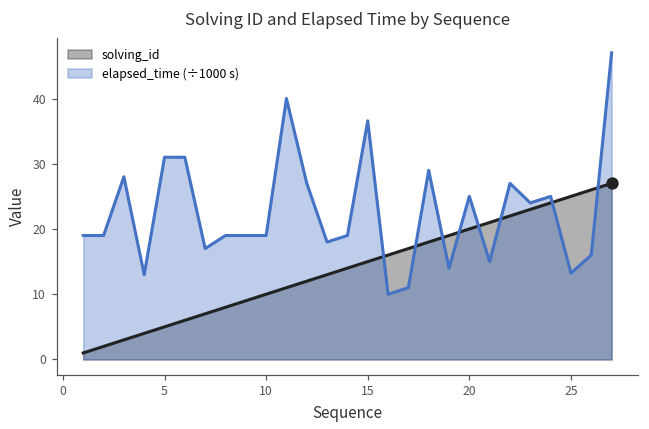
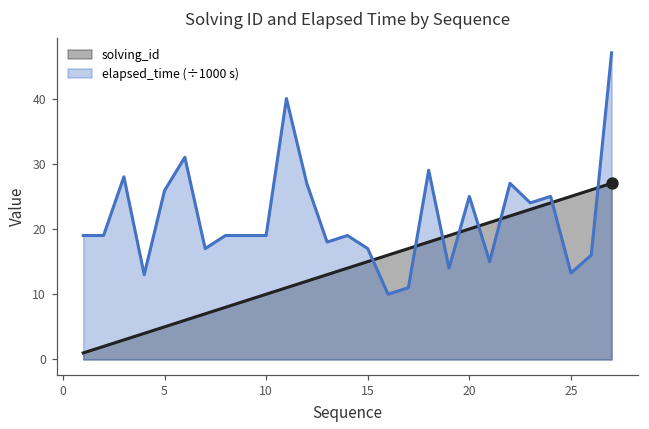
  {
    "elapsed_time (÷1000 s)": {
-     "5": 31,
+     "5": 26,
      "10": 19,
-     "15": 37,
+     "15": 17,
      "20": 25,
      "25": 13
    }
  }
